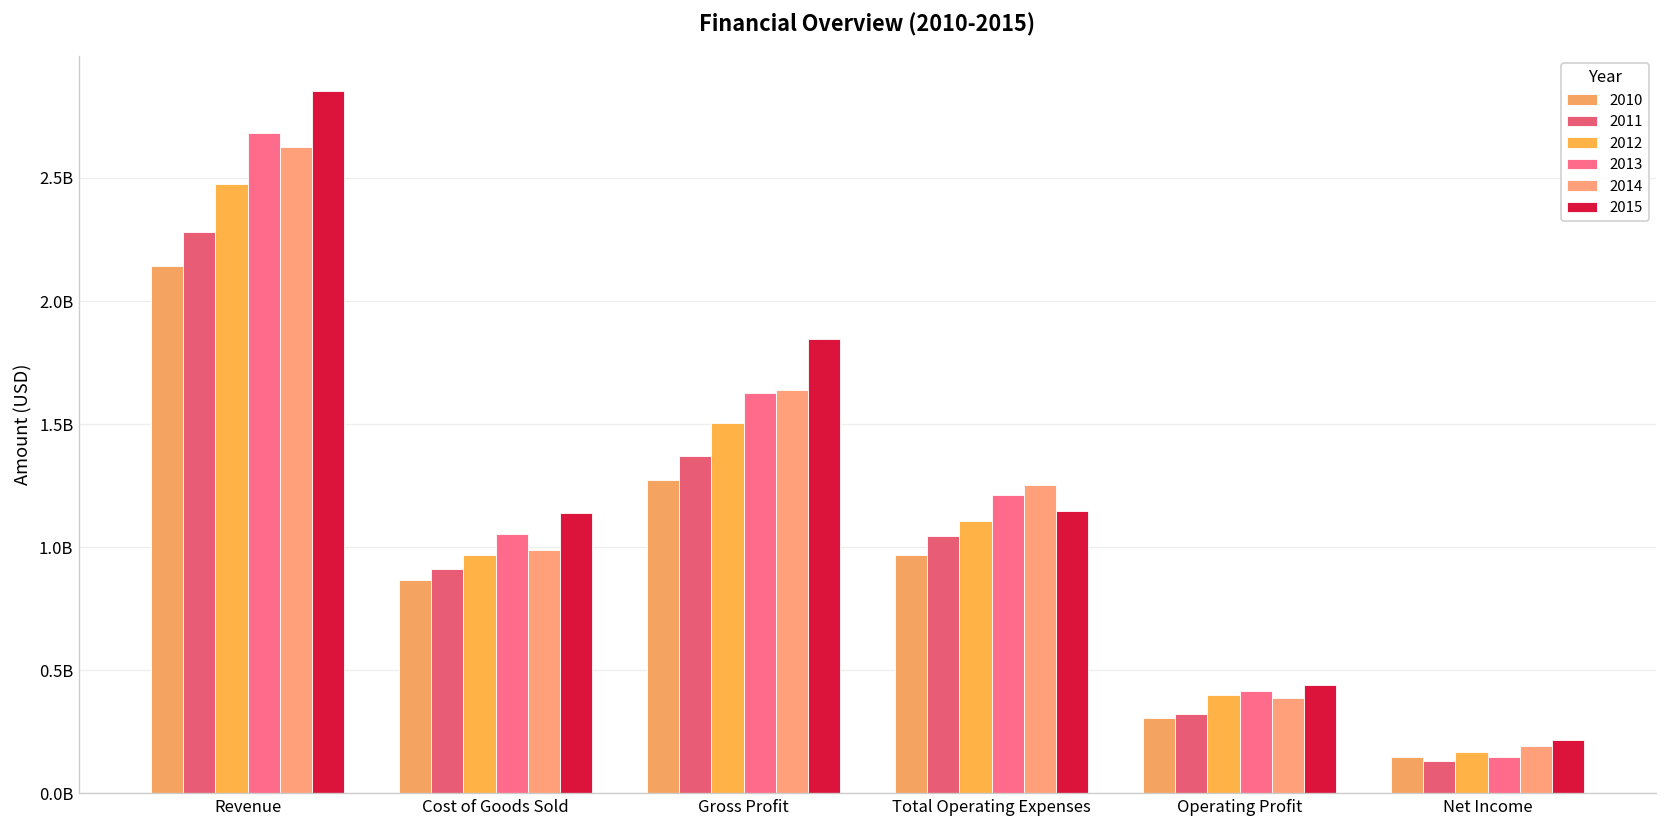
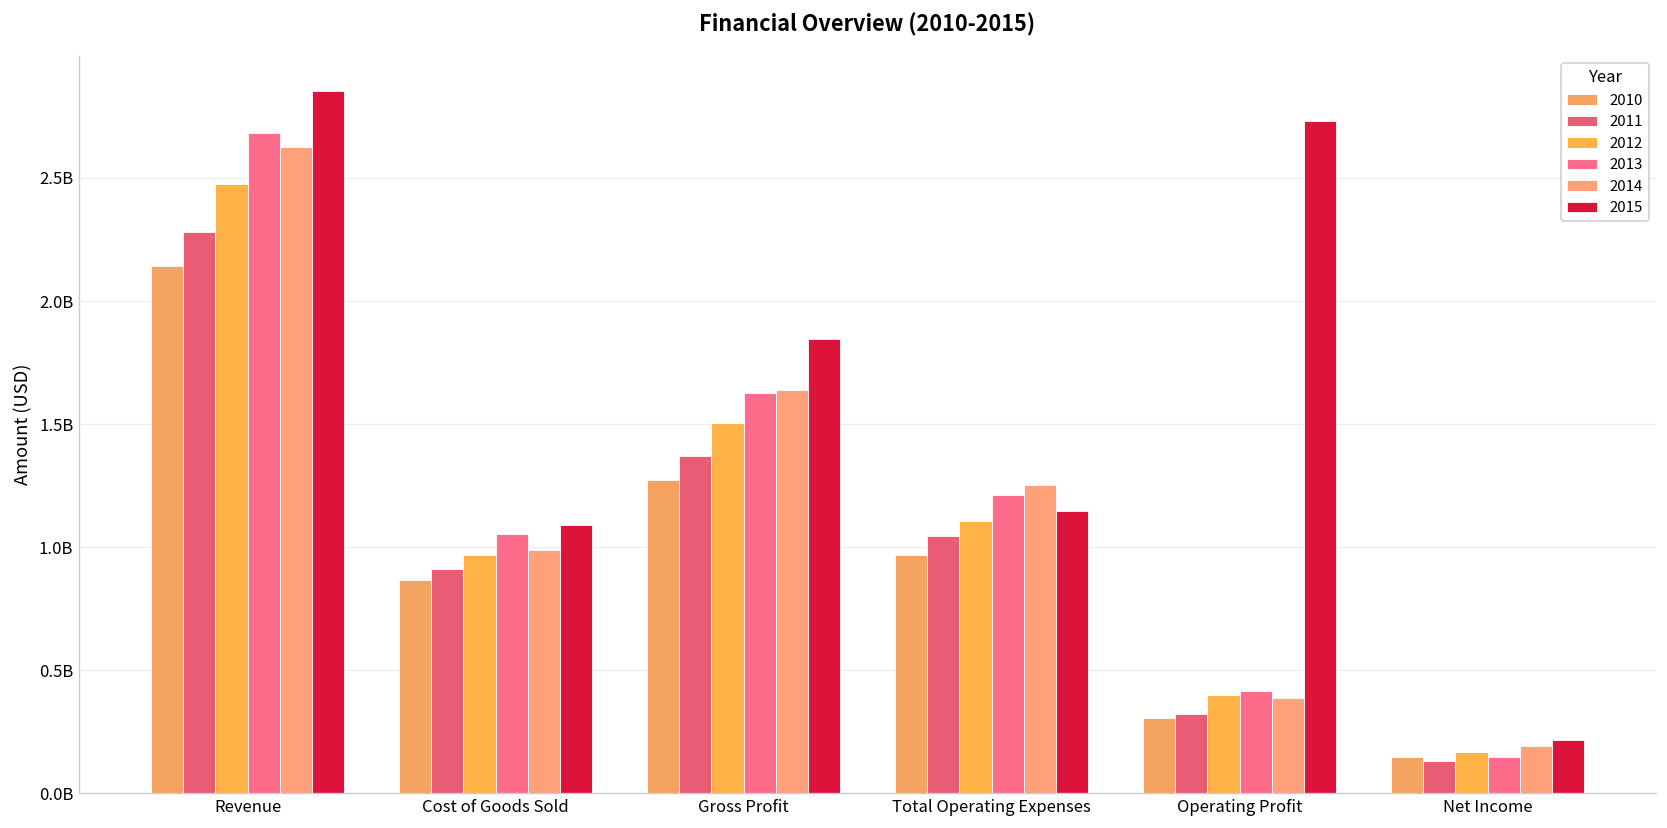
  {
    "2015": {
      "Revenue": 2850000000,
-     "Cost of Goods Sold": 1140000000,
+     "Cost of Goods Sold": 1090000000,
      "Gross Profit": 1840000000,
      "Total Operating Expenses": 1150000000,
-     "Operating Profit": 440000000,
+     "Operating Profit": 2730000000,
      "Net Income": 220000000
    }
  }
